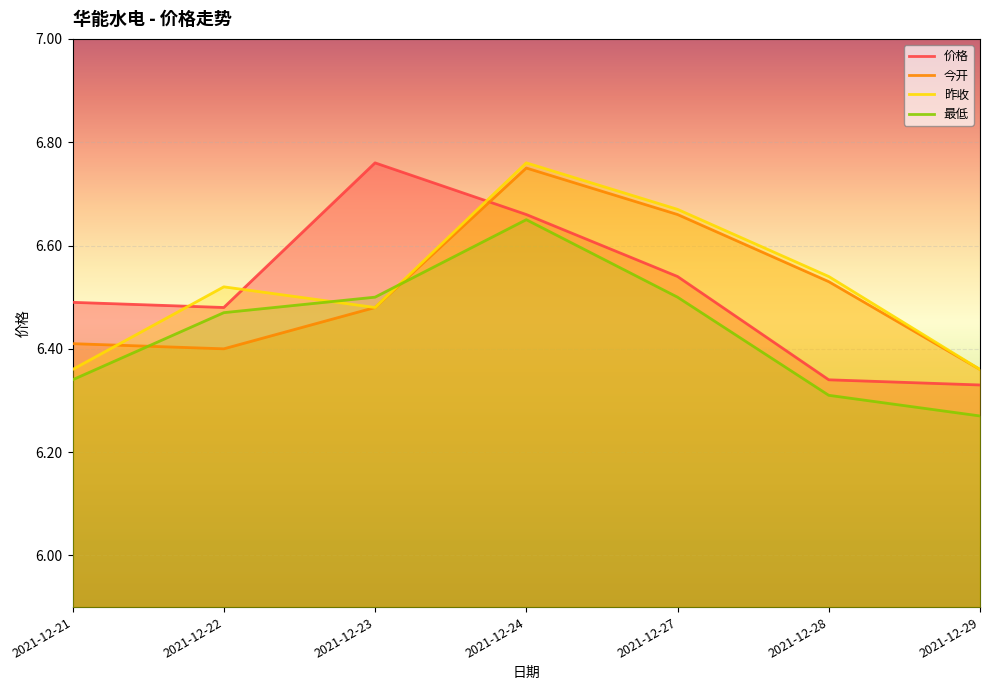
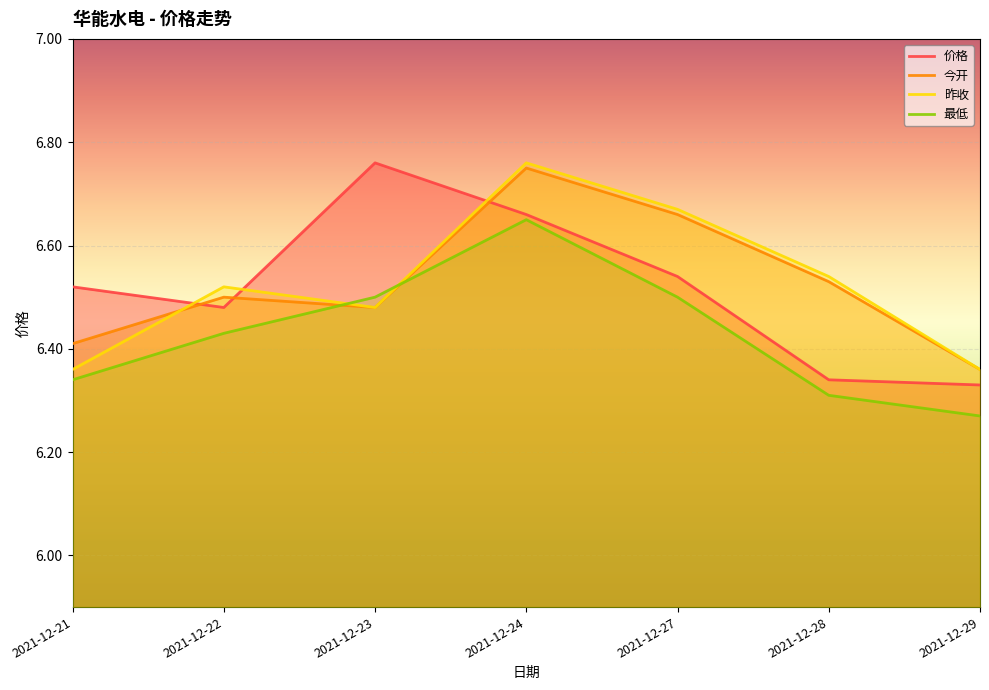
  {
    "价格": {
-     "2021-12-21": 6.49,
+     "2021-12-21": 6.52,
      "2021-12-22": 6.48,
      "2021-12-23": 6.76,
      "2021-12-24": 6.66,
      "2021-12-27": 6.54,
      "2021-12-28": 6.34,
      "2021-12-29": 6.33
    },
    "今开": {
      "2021-12-21": 6.41,
-     "2021-12-22": 6.4,
+     "2021-12-22": 6.5,
      "2021-12-24": 6.75,
      "2021-12-27": 6.66,
      "2021-12-28": 6.53
    },
    "昨收": {
      "2021-12-21": 6.36,
      "2021-12-22": 6.52,
      "2021-12-24": 6.76,
      "2021-12-27": 6.67,
      "2021-12-28": 6.54
    },
    "最低": {
      "2021-12-21": 6.34,
-     "2021-12-22": 6.47,
+     "2021-12-22": 6.43,
      "2021-12-23": 6.50,
      "2021-12-24": 6.65,
      "2021-12-27": 6.50,
      "2021-12-28": 6.31,
      "2021-12-29": 6.27
    }
  }
